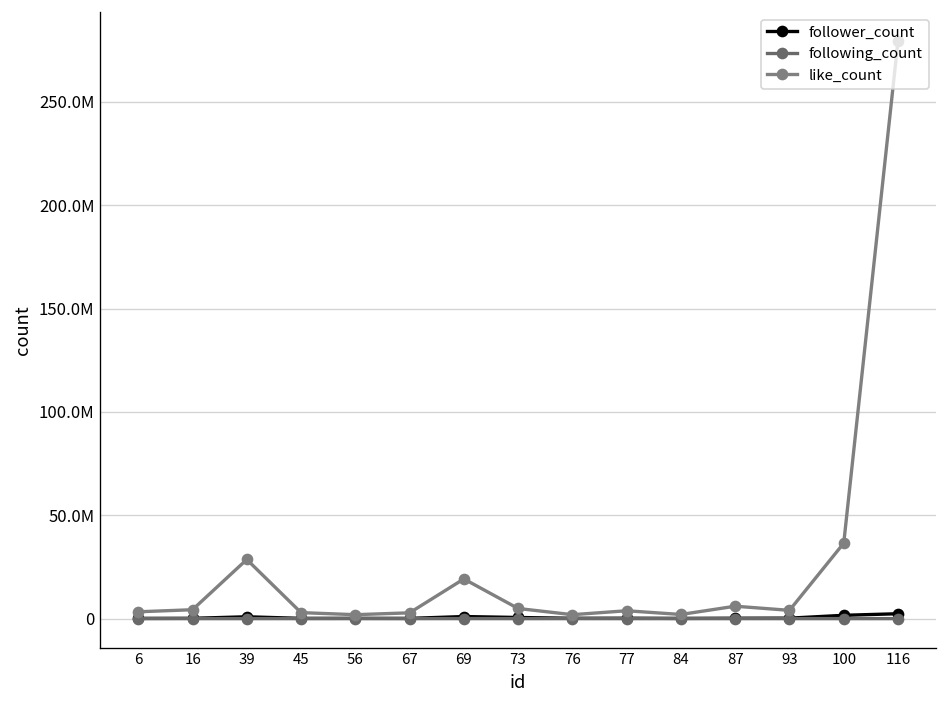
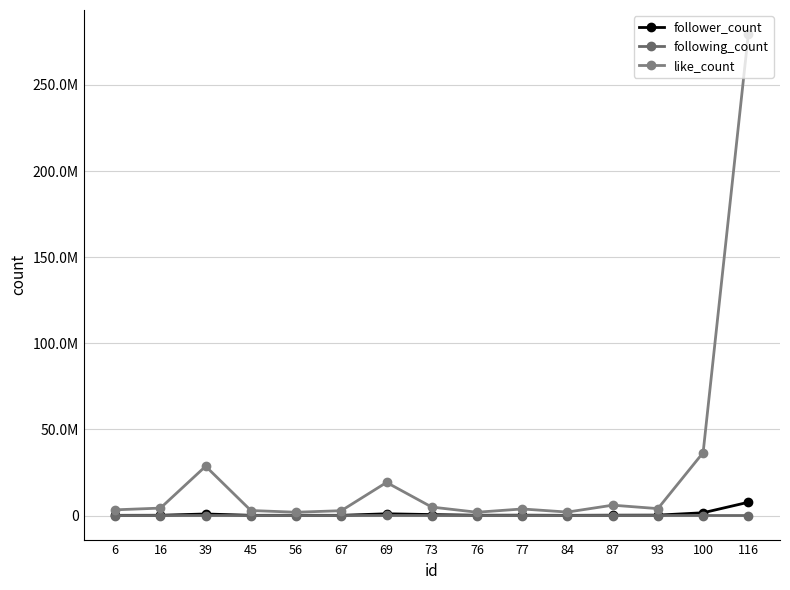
  {
    "follower_count": {
      "100": 2000000,
-     "116": 2000000
+     "116": 8000000
    }
  }
